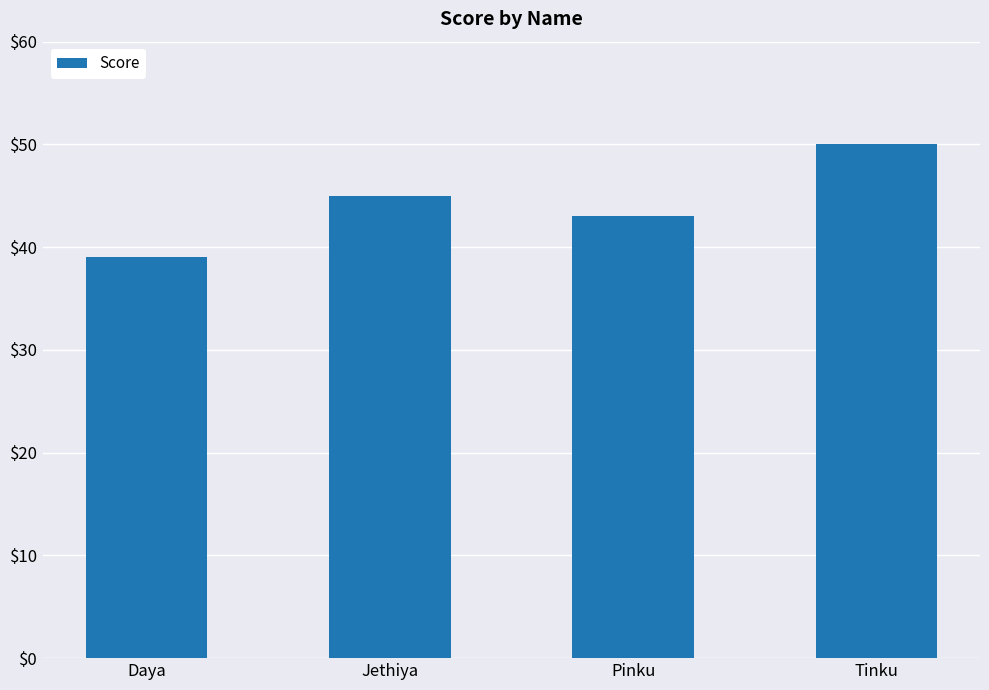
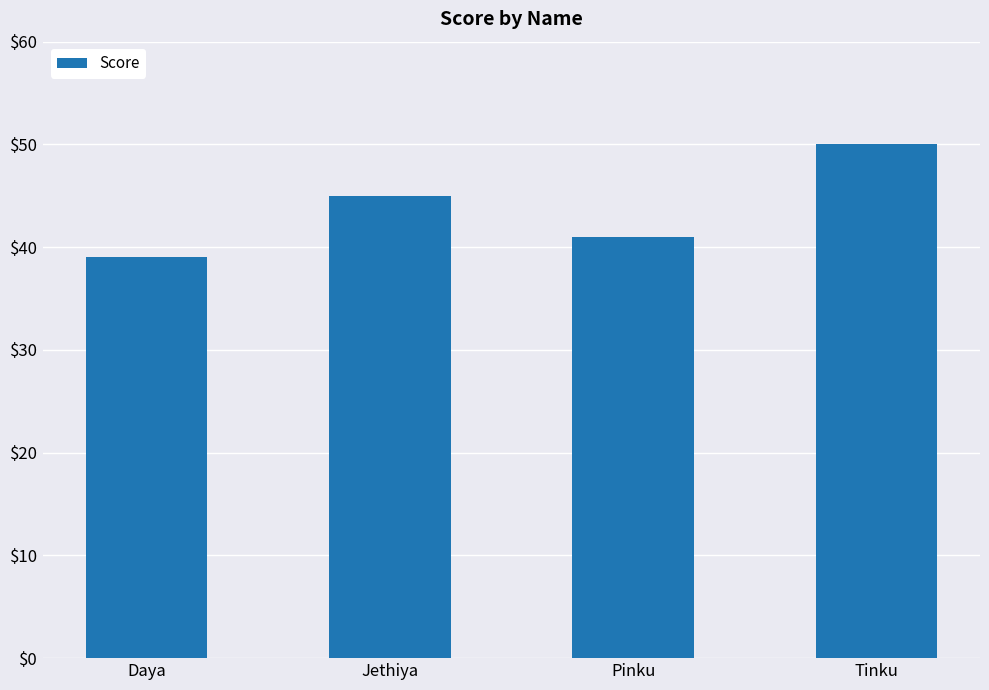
  {
    "Daya": "$39",
    "Jethiya": "$45",
-   "Pinku": "$43",
+   "Pinku": "$41",
    "Tinku": "$50"
  }
